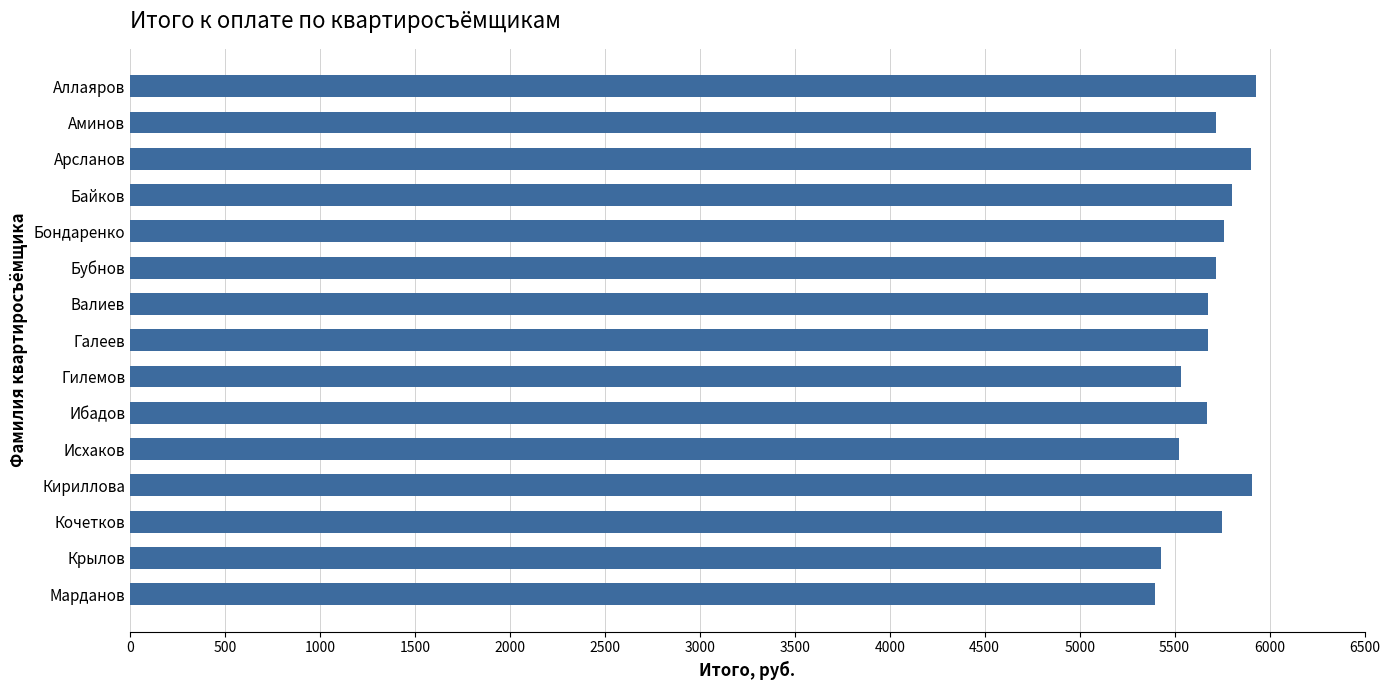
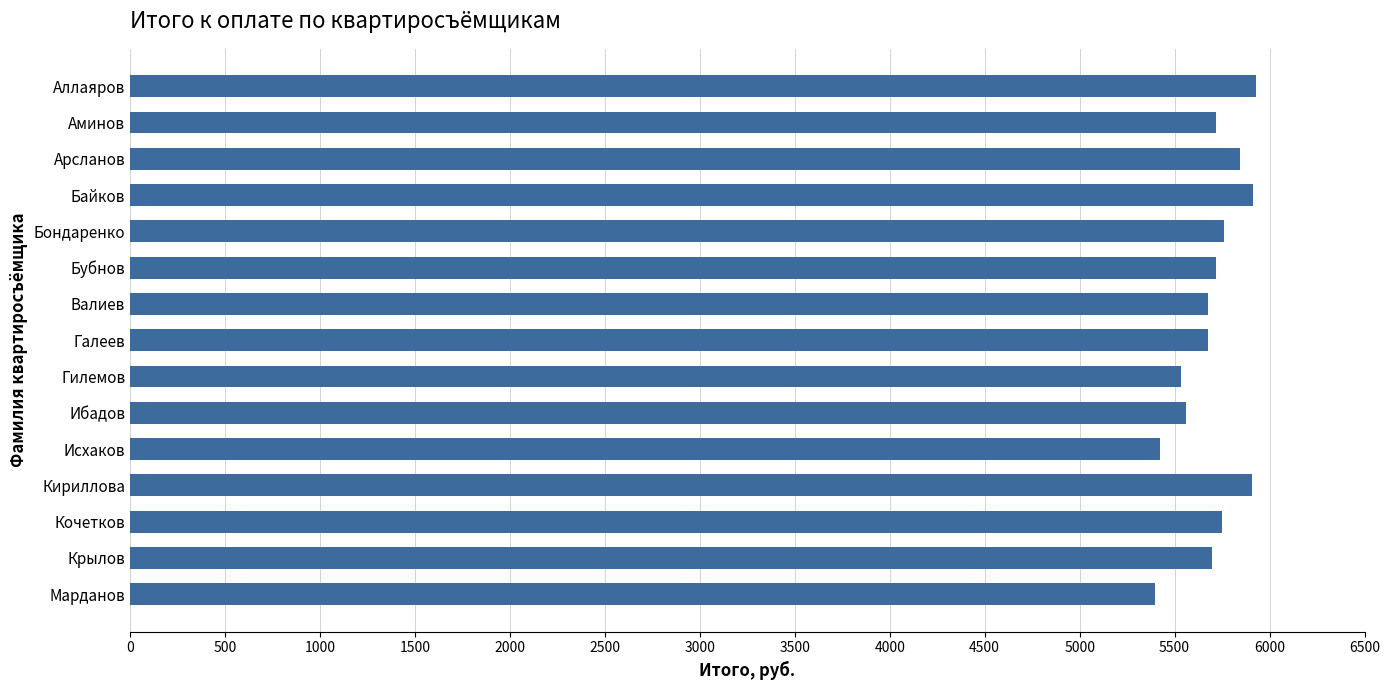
  {
    "Аллаяров": 5930,
    "Аминов": 5720,
-   "Арсланов": 5900,
-   "Байков": 5800,
+   "Арсланов": 5840,
+   "Байков": 5910,
    "Бондаренко": 5760,
    "Бубнов": 5720,
    "Валиев": 5670,
    "Галеев": 5680,
    "Гилемов": 5530,
-   "Ибадов": 5670,
-   "Исхаков": 5530,
+   "Ибадов": 5560,
+   "Исхаков": 5420,
    "Кириллова": 5910,
    "Кочетков": 5750,
-   "Крылов": 5430,
+   "Крылов": 5700,
    "Марданов": 5400
  }
